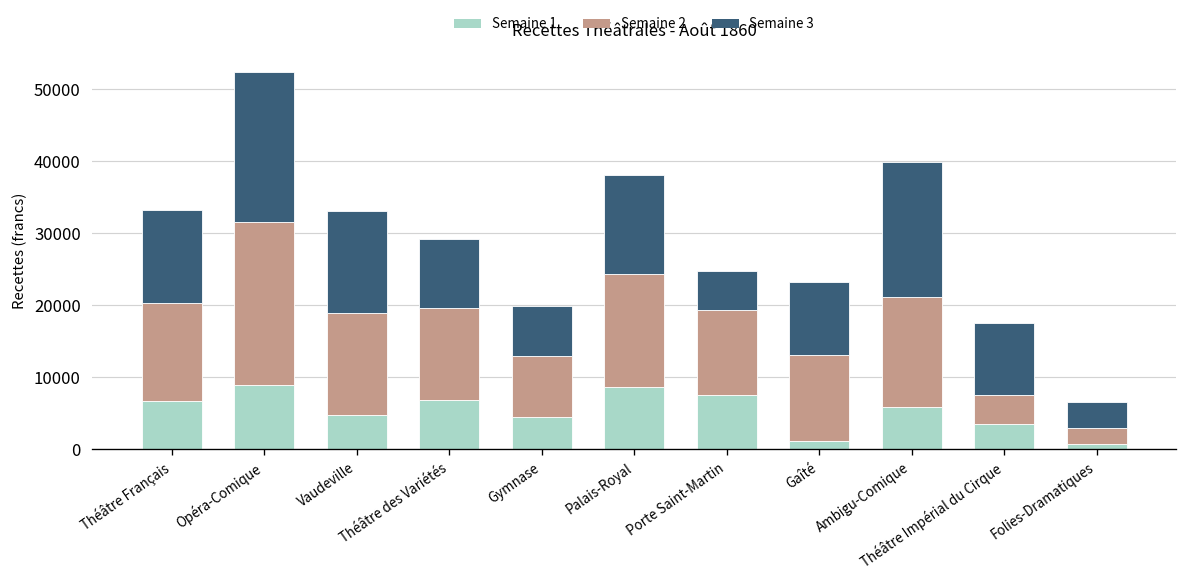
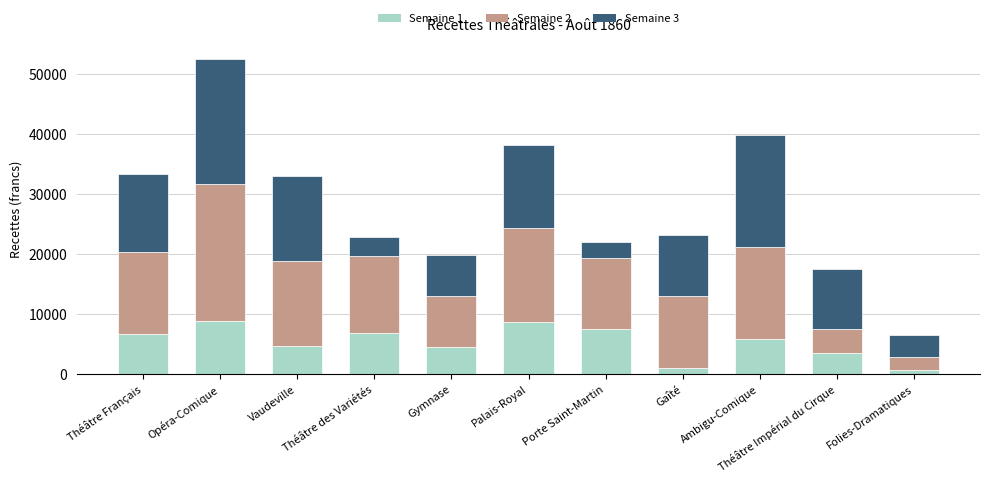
  {
    "Semaine 1": {
      "Théâtre Français": 7000,
      "Opéra-Comique": 9000,
      "Vaudeville": 5000,
      "Théâtre des Variétés": 7000,
      "Gymnase": 5000,
      "Palais-Royal": 9000,
      "Porte Saint-Martin": 8000,
      "Gaîté": 1000,
      "Ambigu-Comique": 6000,
      "Théâtre Impérial du Cirque": 4000,
      "Folies-Dramatiques": 1000
    },
    "Semaine 2": {
      "Théâtre Français": 14000,
      "Opéra-Comique": 23000,
      "Vaudeville": 14000,
      "Théâtre des Variétés": 13000,
      "Gymnase": 8000,
      "Palais-Royal": 16000,
      "Porte Saint-Martin": 12000,
      "Gaîté": 12000,
      "Ambigu-Comique": 15000,
      "Théâtre Impérial du Cirque": 4000,
      "Folies-Dramatiques": 2000
    },
    "Semaine 3": {
      "Théâtre Français": 13000,
      "Opéra-Comique": 21000,
      "Vaudeville": 14000,
-     "Théâtre des Variétés": 10000,
+     "Théâtre des Variétés": 3000,
      "Gymnase": 7000,
      "Palais-Royal": 14000,
-     "Porte Saint-Martin": 5000,
+     "Porte Saint-Martin": 3000,
      "Gaîté": 10000,
      "Ambigu-Comique": 19000,
      "Théâtre Impérial du Cirque": 10000,
      "Folies-Dramatiques": 4000
    }
  }
